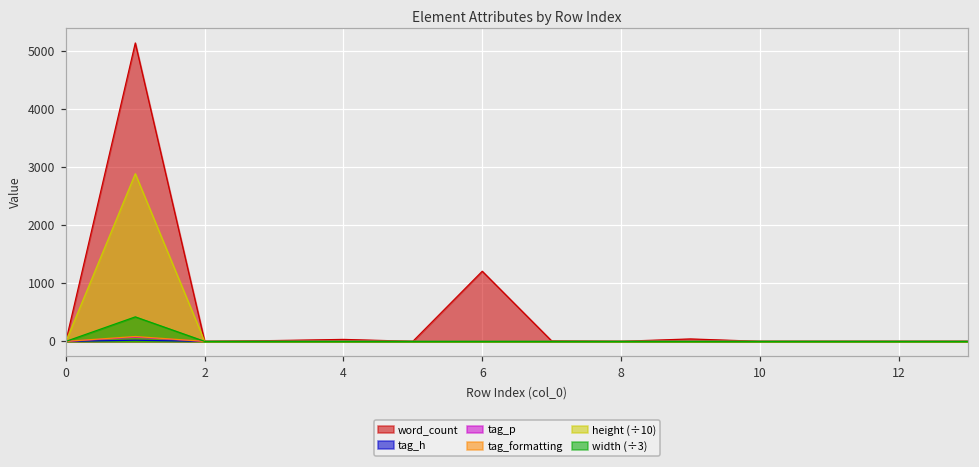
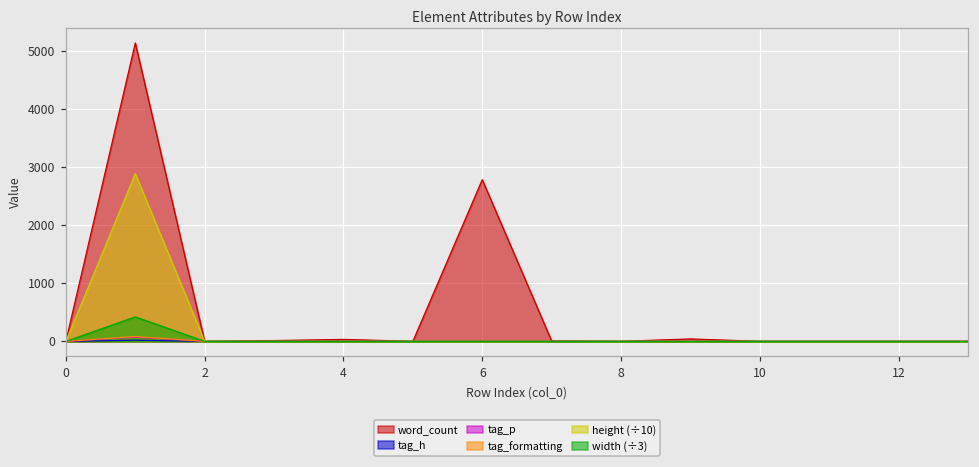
  {
    "word_count": {
-     "6": 1200
+     "6": 2800
    }
  }
